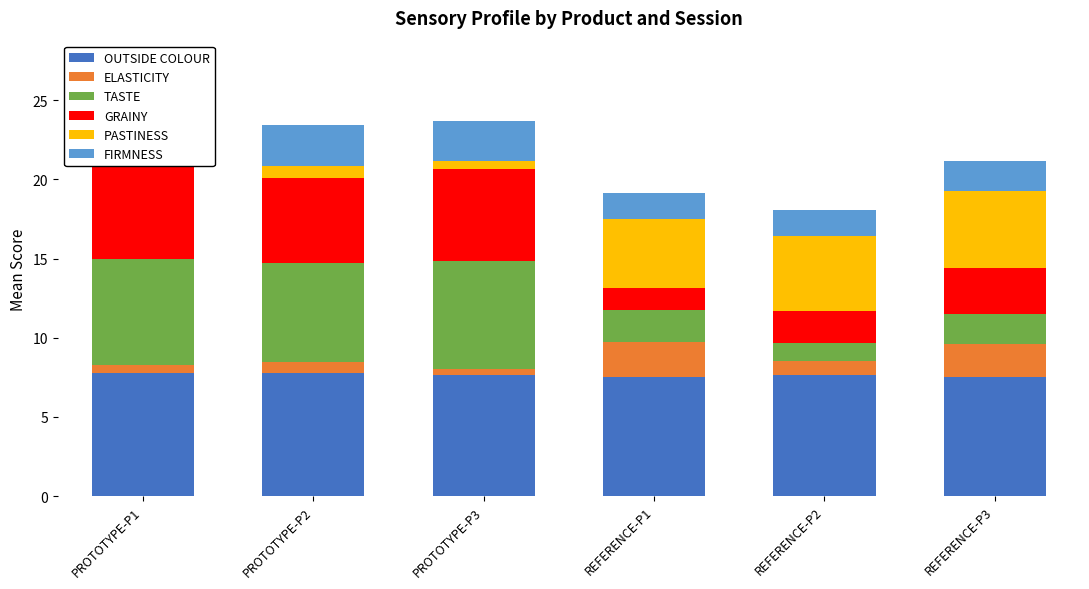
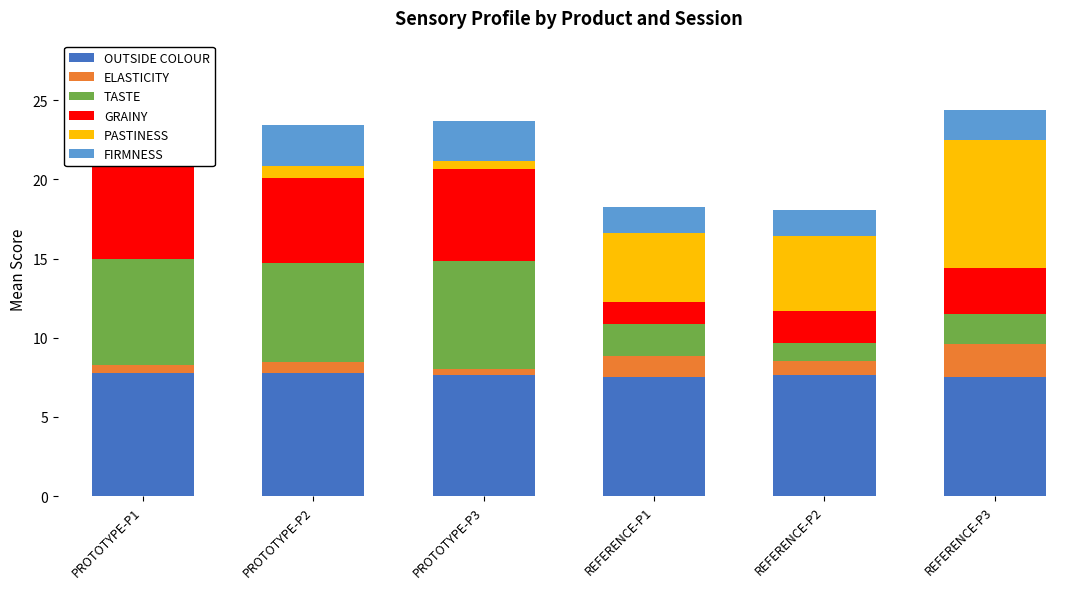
  {
    "ELASTICITY": {
      "PROTOTYPE-P1": 0.5,
      "PROTOTYPE-P2": 0.8,
      "PROTOTYPE-P3": 0.4,
-     "REFERENCE-P1": 2.3,
+     "REFERENCE-P1": 1.3,
      "REFERENCE-P2": 0.9,
      "REFERENCE-P3": 2.1
    },
    "TASTE": {
      "PROTOTYPE-P1": 6.8,
      "PROTOTYPE-P2": 6.2,
      "PROTOTYPE-P3": 6.9,
      "REFERENCE-P1": 2.0,
      "REFERENCE-P2": 1.2,
      "REFERENCE-P3": 1.9
    },
    "GRAINY": {
      "PROTOTYPE-P1": 5.8,
      "PROTOTYPE-P2": 5.4,
      "PROTOTYPE-P3": 5.8,
      "REFERENCE-P1": 1.4,
      "REFERENCE-P2": 2.0,
      "REFERENCE-P3": 2.9
    },
    "PASTINESS": {
      "PROTOTYPE-P2": 0.7,
      "PROTOTYPE-P3": 0.6,
      "REFERENCE-P1": 4.4,
      "REFERENCE-P2": 4.8,
-     "REFERENCE-P3": 4.9
+     "REFERENCE-P3": 8.1
    }
  }
